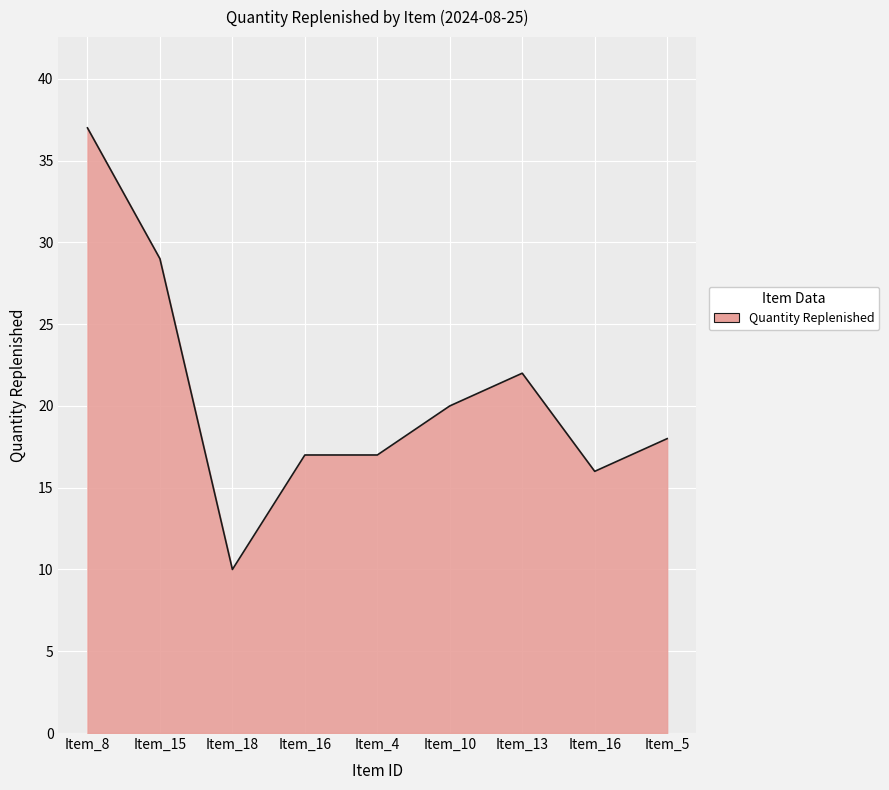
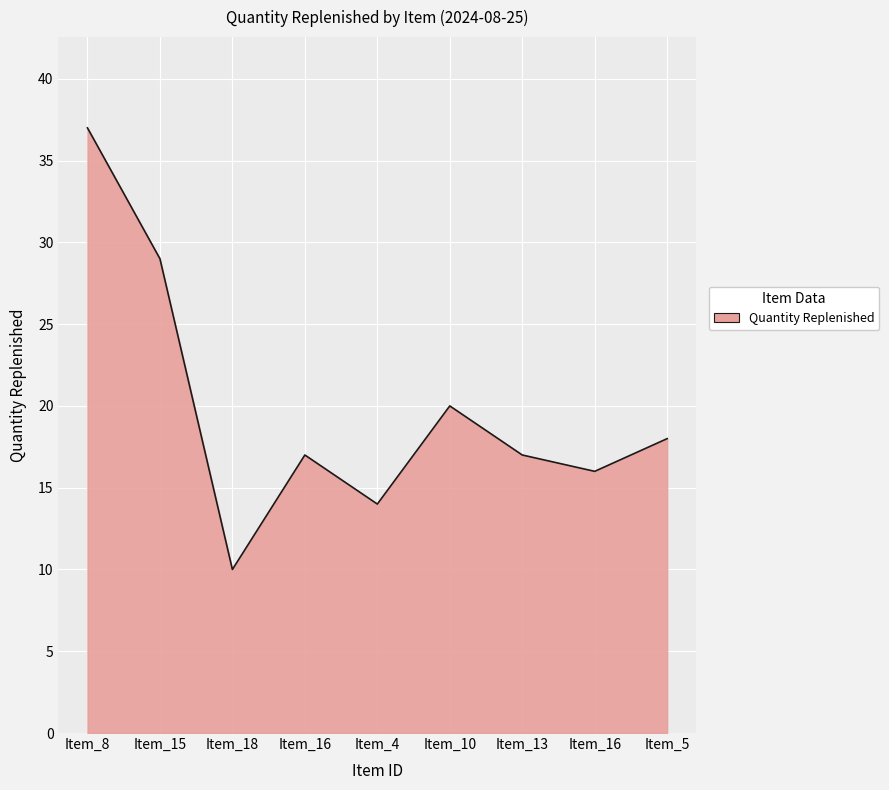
  {
    "Item_8": 37,
    "Item_15": 29,
    "Item_18": 10,
-   "Item_4": 17,
+   "Item_4": 14,
    "Item_10": 20,
-   "Item_13": 22,
+   "Item_13": 17,
    "Item_5": 18
  }
